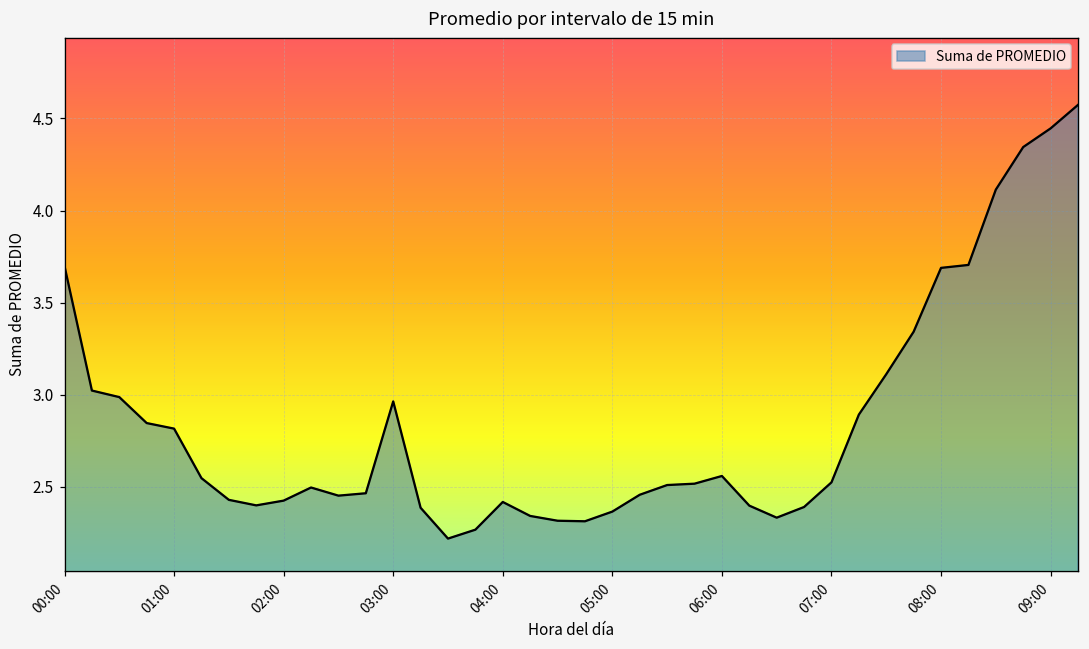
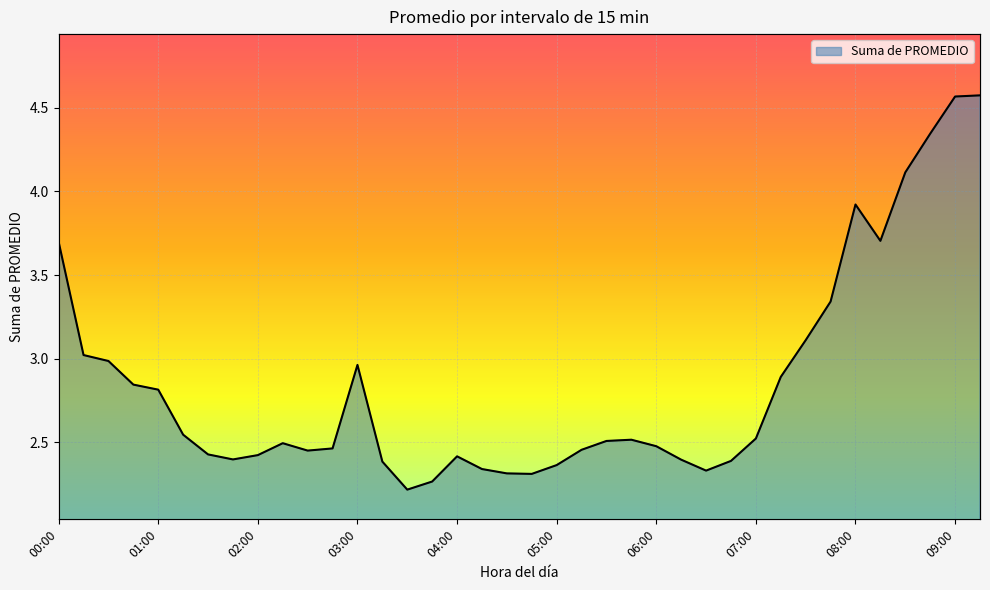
  {
    "00:00": 3.70,
    "01:00": 2.82,
    "02:00": 2.42,
    "03:00": 2.96,
    "04:00": 2.42,
    "05:00": 2.36,
-   "06:00": 2.56,
+   "06:00": 2.48,
    "07:00": 2.52,
-   "08:00": 3.69,
-   "09:00": 4.45
+   "08:00": 3.92,
+   "09:00": 4.57
  }
